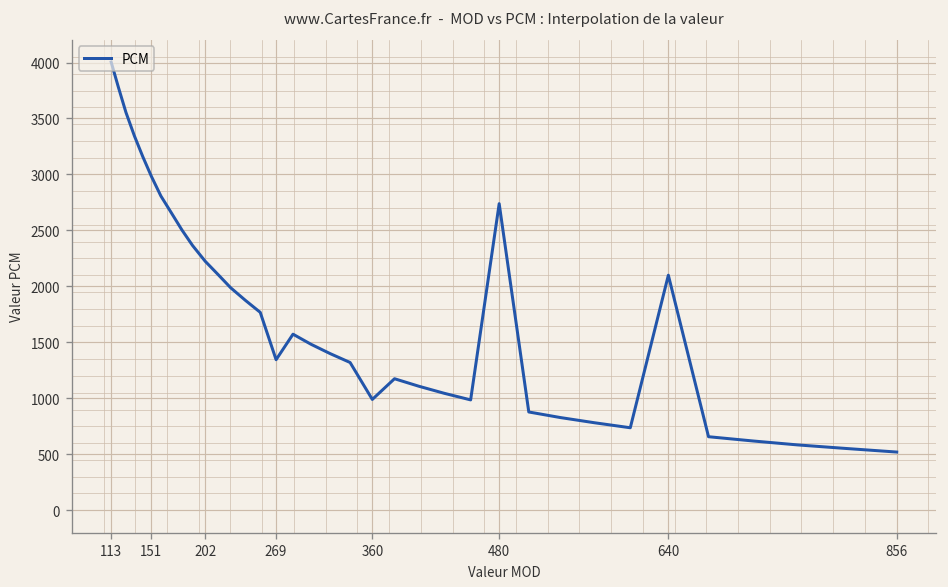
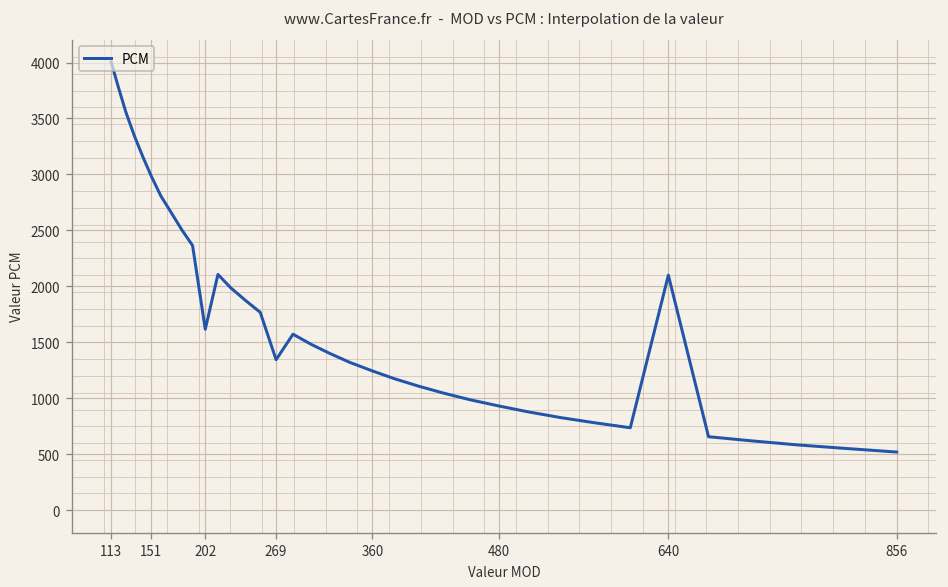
  {
    "151": 3000,
-   "202": 2200,
+   "202": 1600,
    "269": 1300,
-   "360": 1000,
-   "480": 2700,
+   "360": 1200,
+   "480": 900,
    "640": 2100,
    "856": 500
  }
